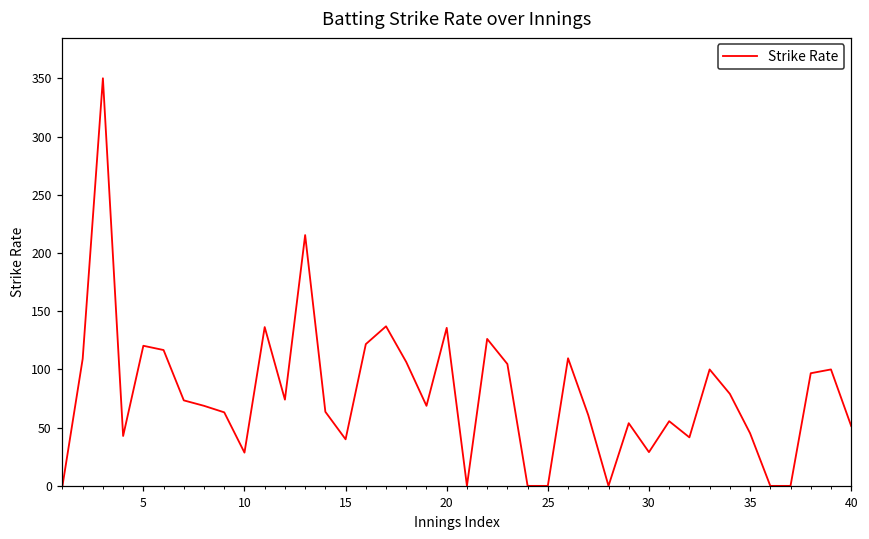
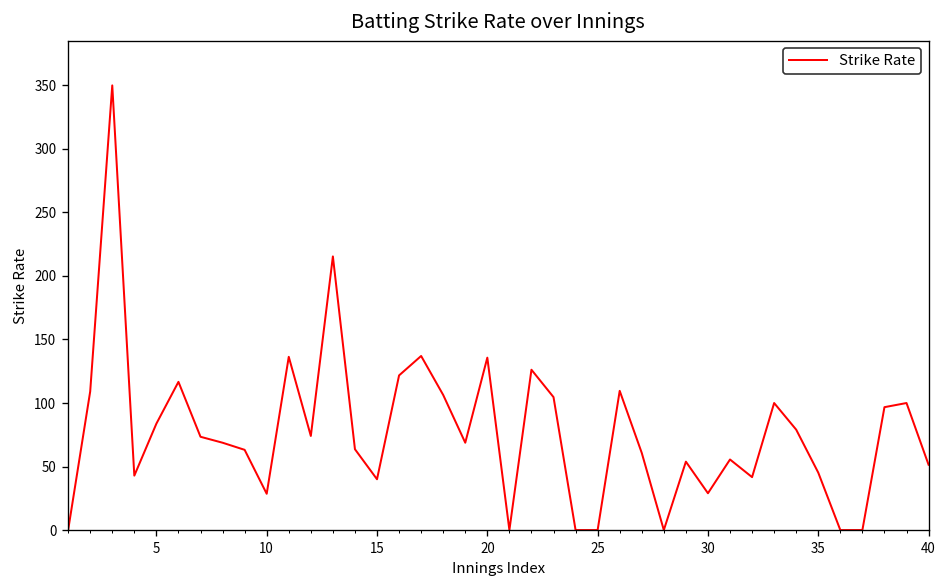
  {
-   "5": 120,
+   "5": 84,
    "10": 29,
    "15": 40,
    "20": 136,
    "25": 0,
    "30": 29,
    "35": 45,
    "40": 51
  }
